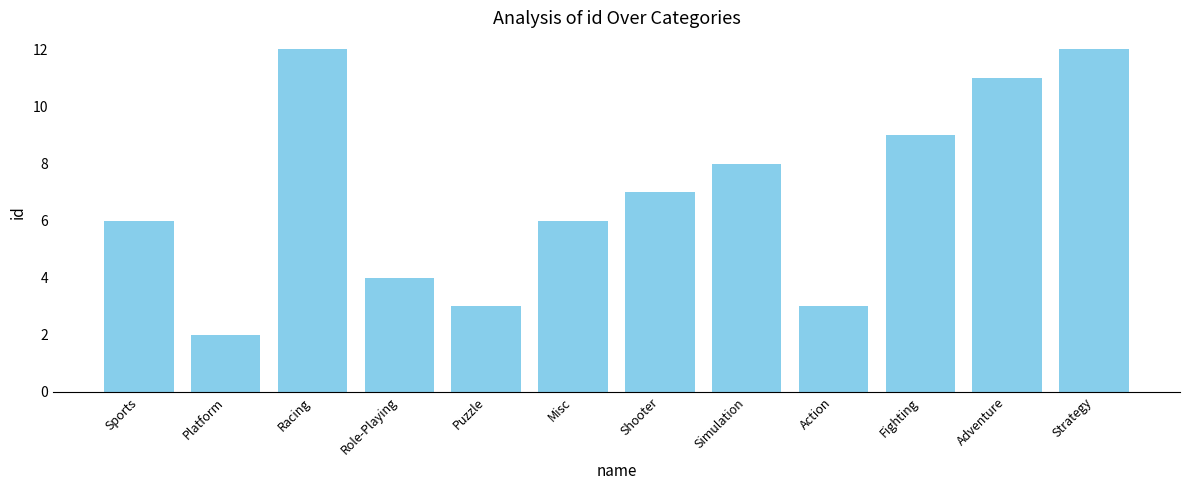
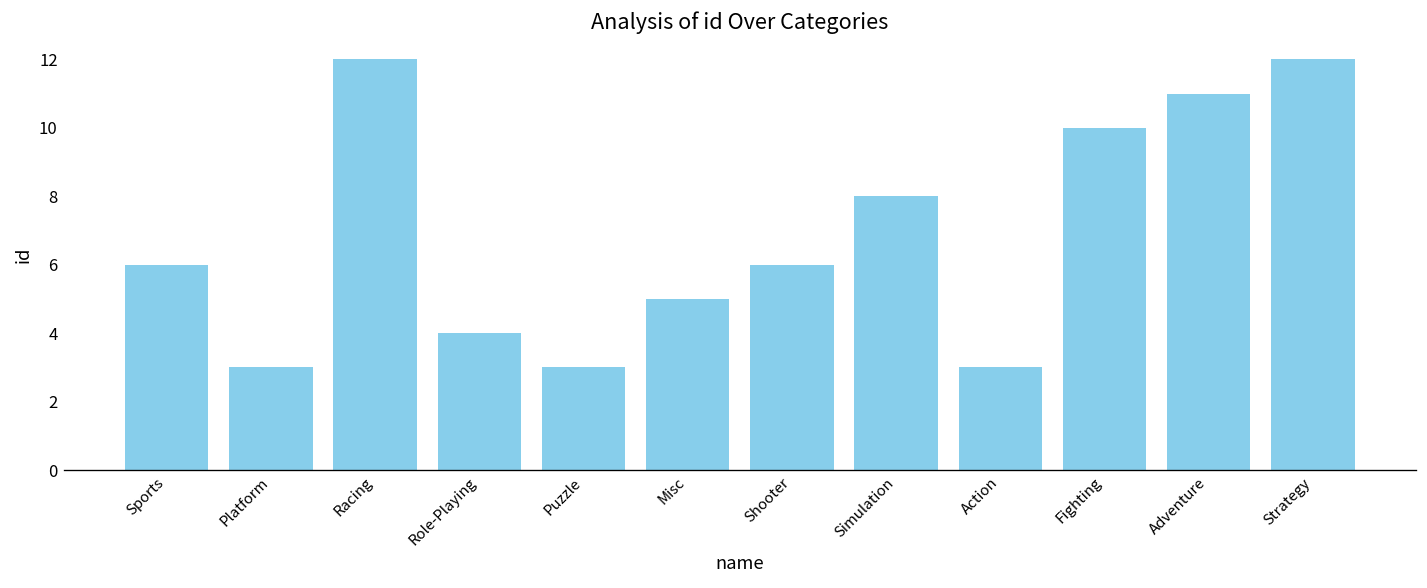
  {
    "Sports": 6,
-   "Platform": 2,
+   "Platform": 3,
    "Racing": 12,
    "Role-Playing": 4,
    "Puzzle": 3,
-   "Misc": 6,
-   "Shooter": 7,
+   "Misc": 5,
+   "Shooter": 6,
    "Simulation": 8,
    "Action": 3,
-   "Fighting": 9,
+   "Fighting": 10,
    "Adventure": 11,
    "Strategy": 12
  }
